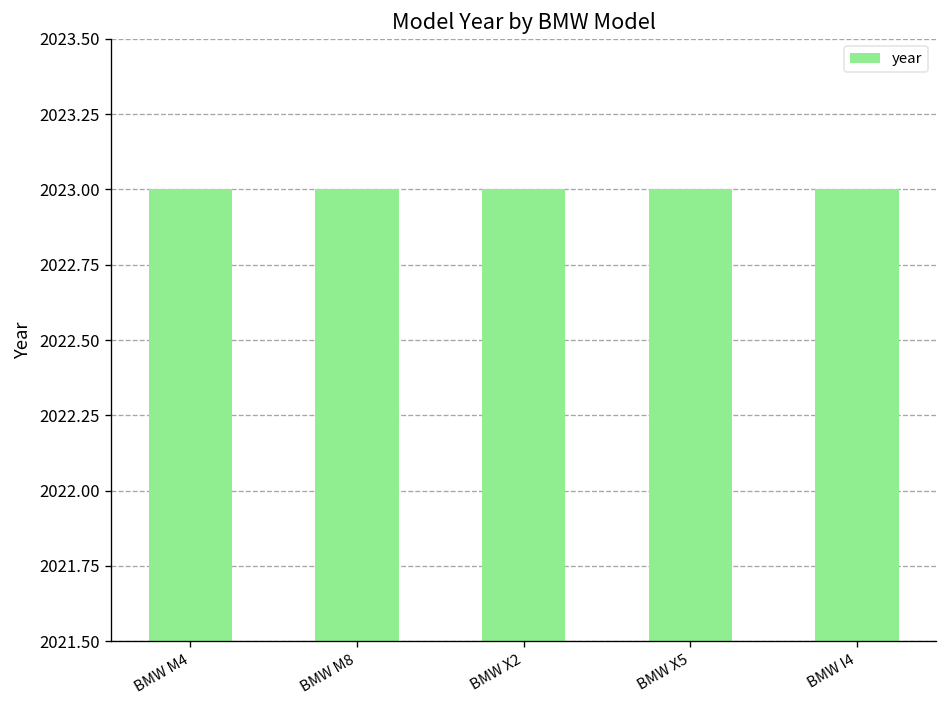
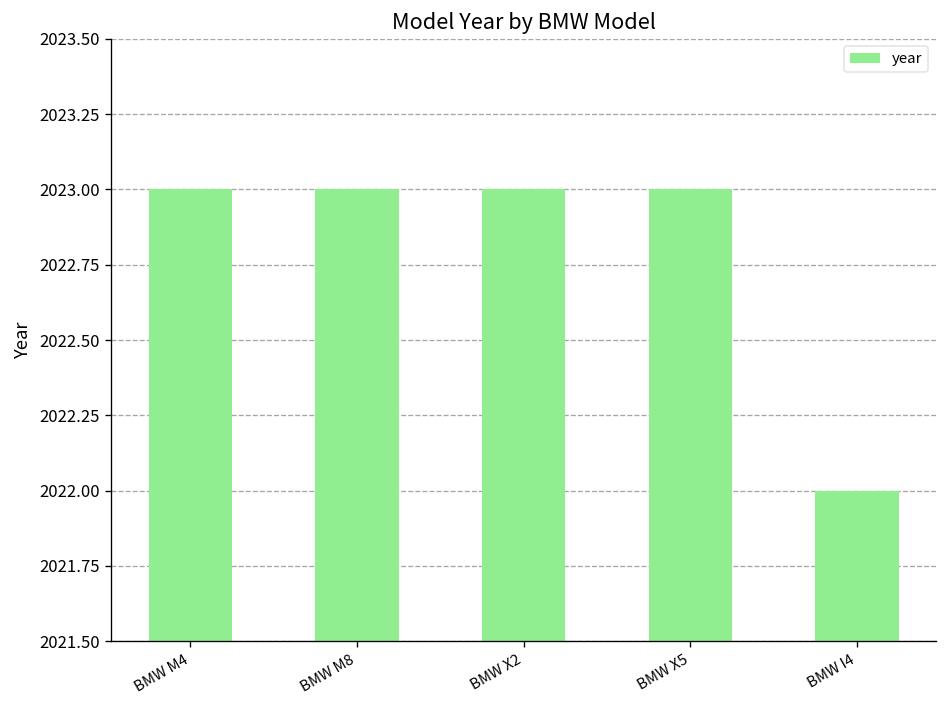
  {
    "BMW M4": 2023,
    "BMW M8": 2023,
    "BMW X2": 2023,
    "BMW X5": 2023,
-   "BMW I4": 2023
+   "BMW I4": 2022
  }
